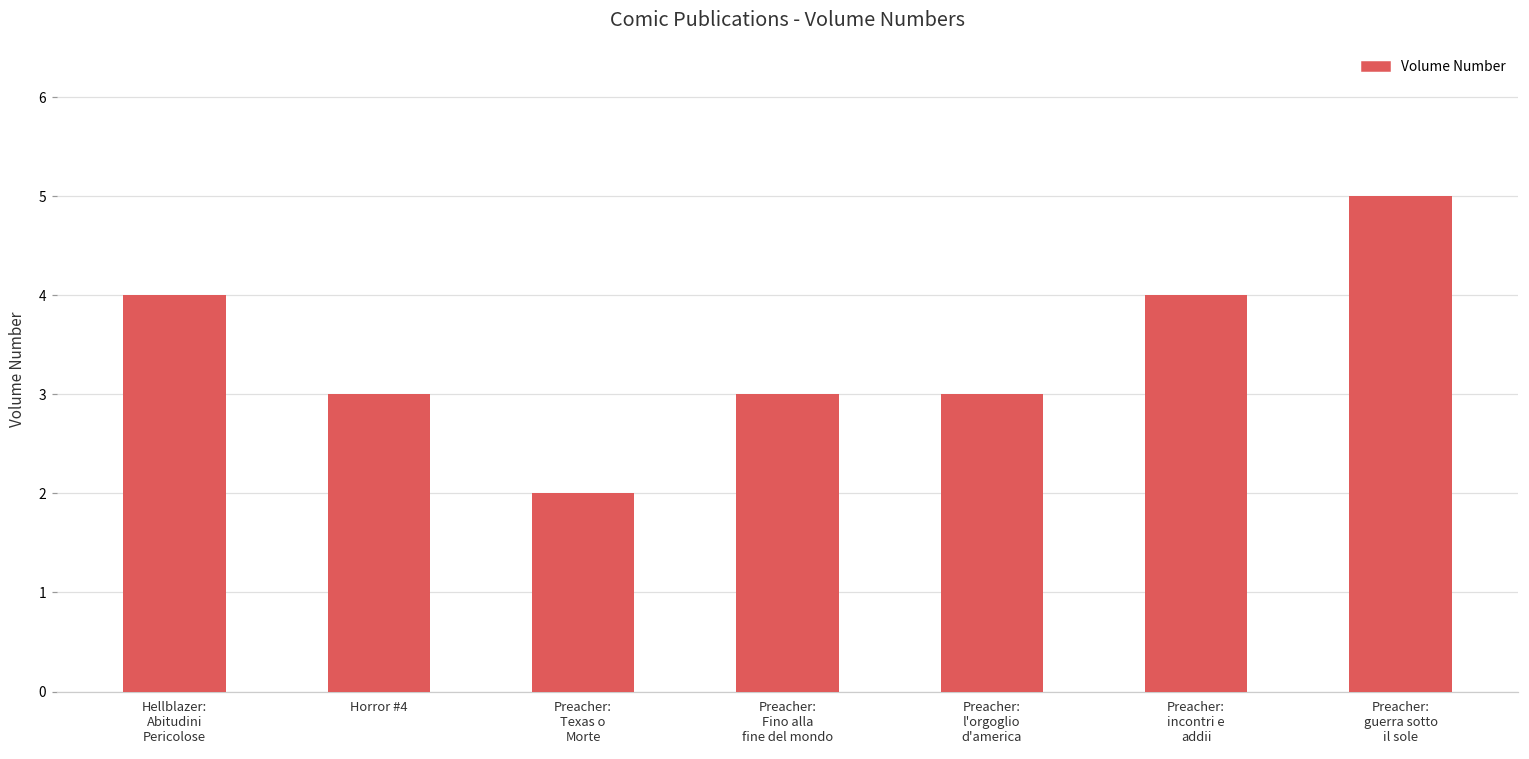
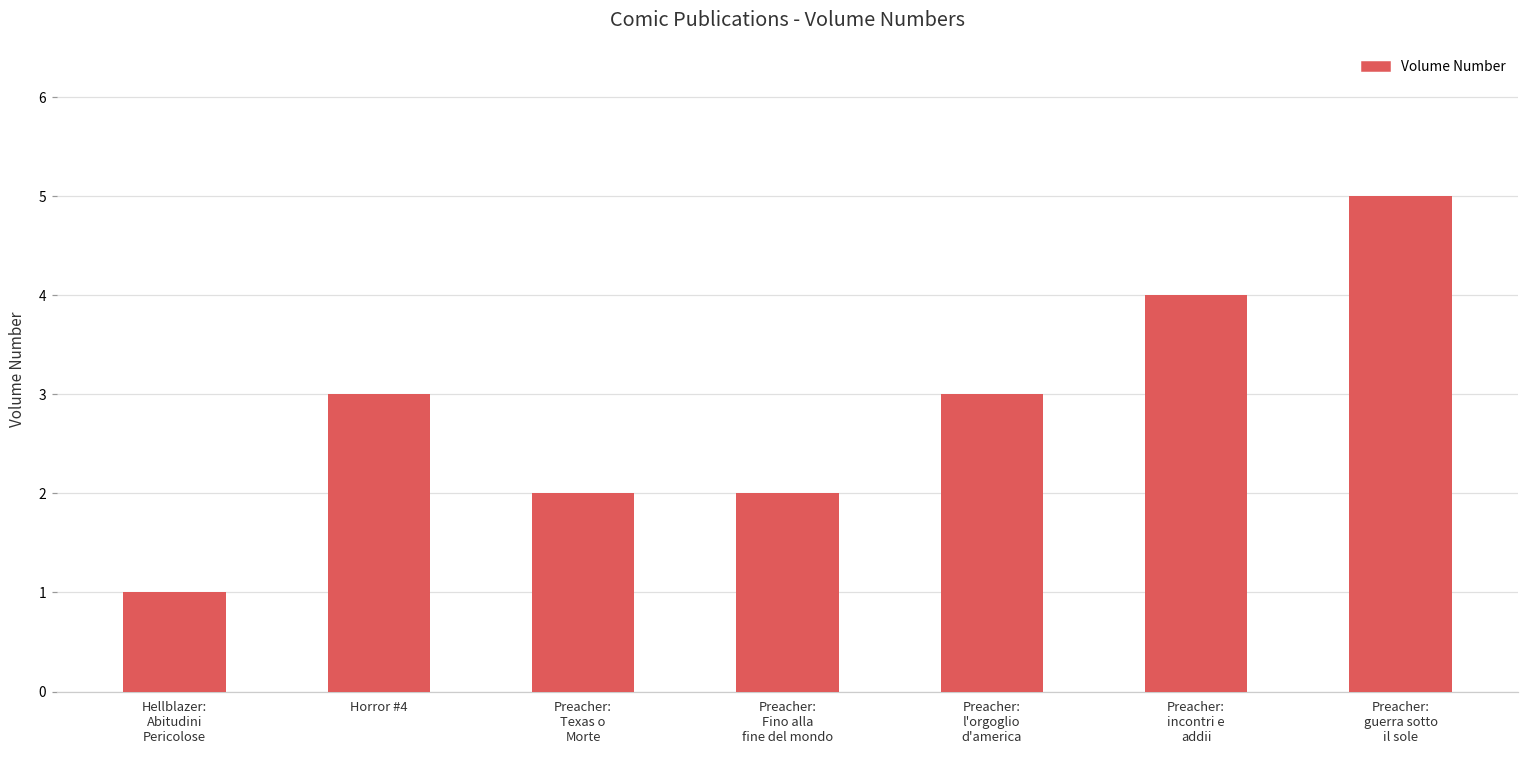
  {
-   "Hellblazer: Abitudini Pericolose": 4,
+   "Hellblazer: Abitudini Pericolose": 1,
    "Horror #4": 3,
    "Preacher: Texas o Morte": 2,
-   "Preacher: Fino alla fine del mondo": 3,
+   "Preacher: Fino alla fine del mondo": 2,
    "Preacher: l'orgoglio d'america": 3,
    "Preacher: incontri e addii": 4,
    "Preacher: guerra sotto il sole": 5
  }
